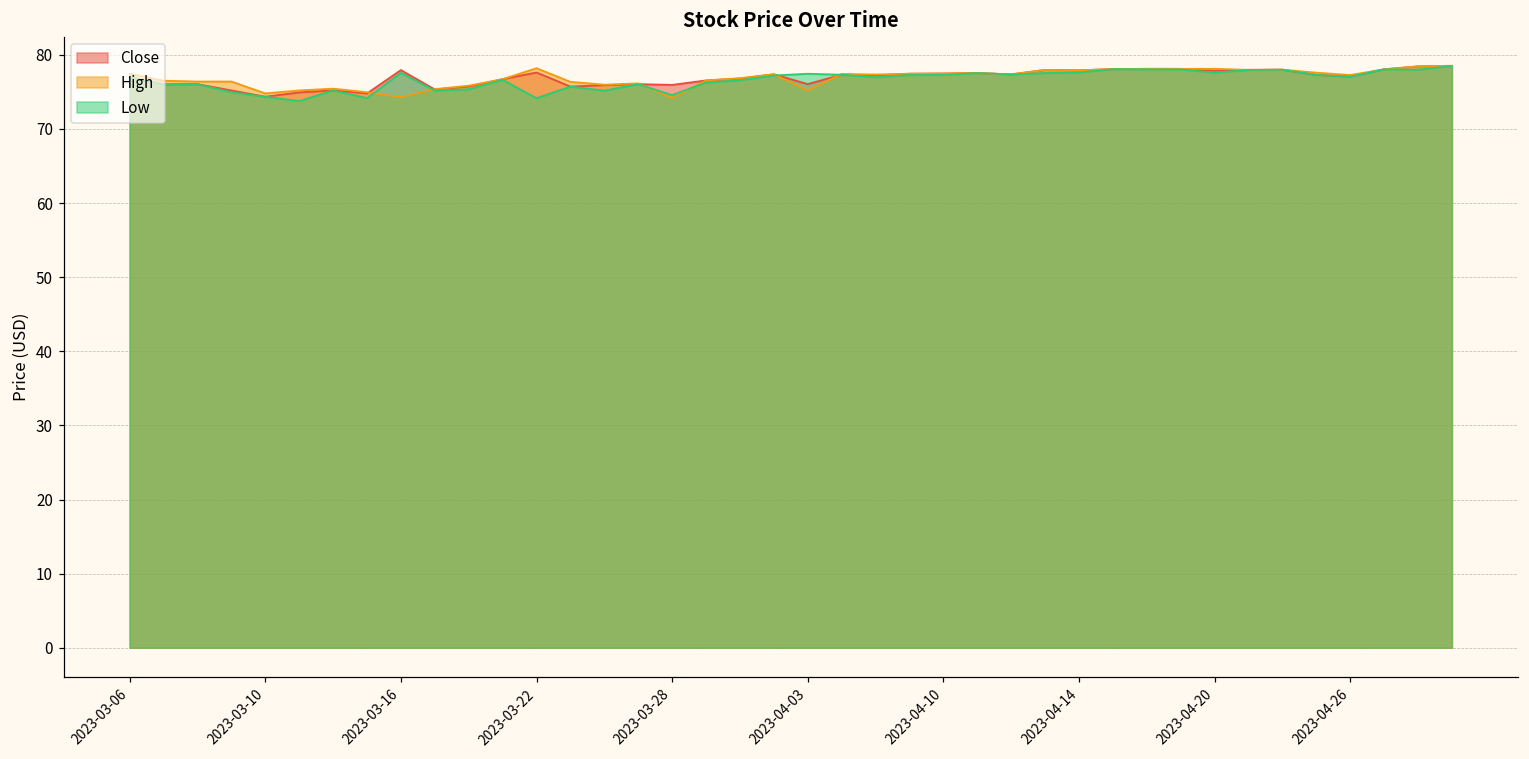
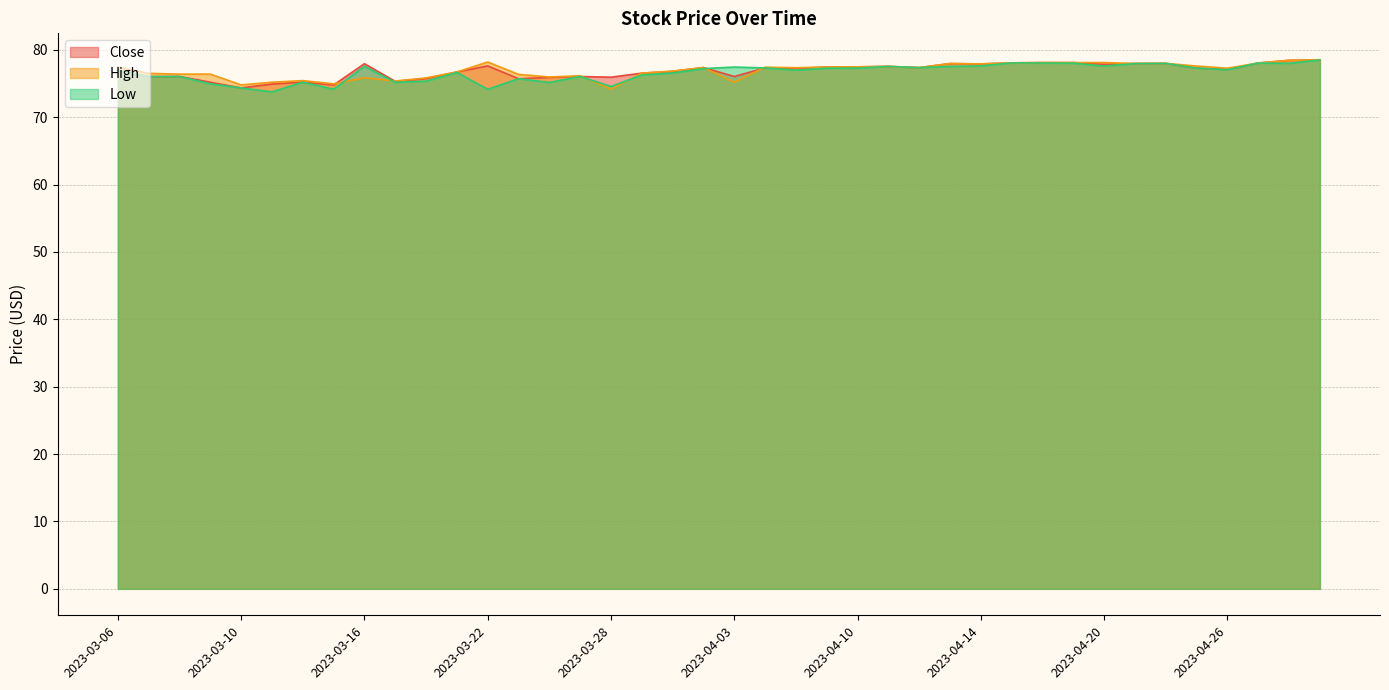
  {
    "Close": {
      "2023-03-16": 78,
      "2023-03-22": 78,
      "2023-03-28": 76,
      "2023-04-03": 76
    },
    "High": {
      "2023-03-10": 75,
-     "2023-03-16": 74,
+     "2023-03-16": 76,
      "2023-03-22": 78,
      "2023-03-28": 74,
      "2023-04-03": 75
    },
    "Low": {
      "2023-03-16": 78,
      "2023-03-22": 74,
      "2023-03-28": 75,
      "2023-04-03": 77
    }
  }
